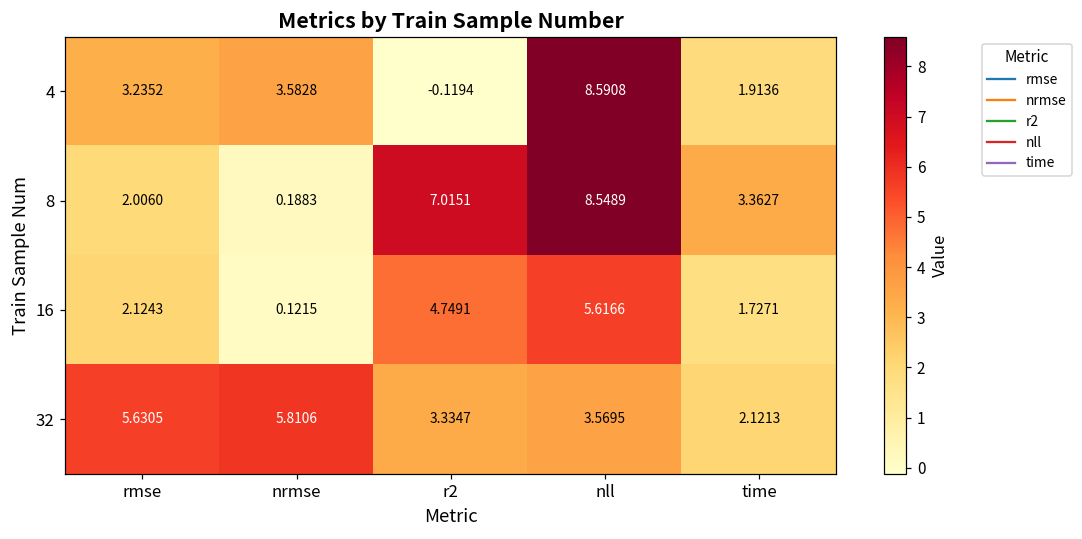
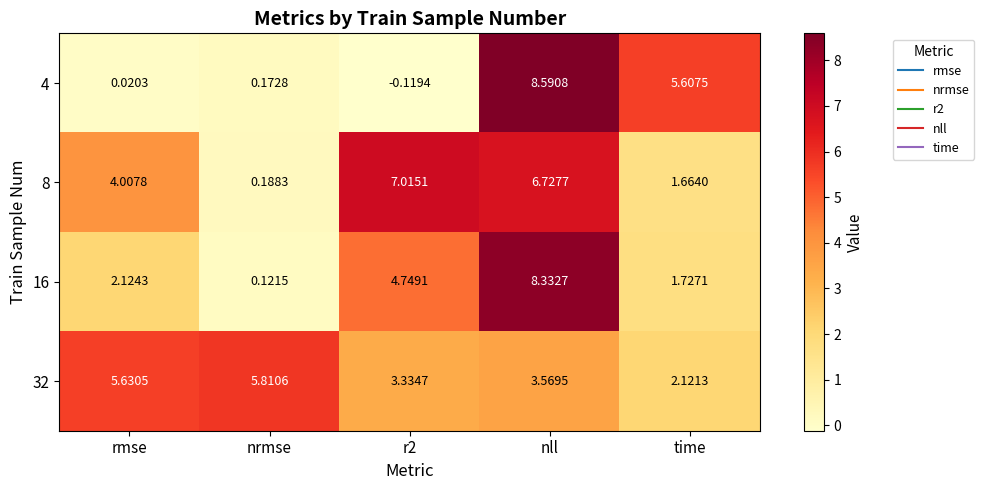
  {
    "4": {
-     "rmse": 3.2352,
-     "nrmse": 3.5828,
+     "rmse": 0.0203,
+     "nrmse": 0.1728,
      "r2": -0.1194,
      "nll": 8.5908,
-     "time": 1.9136
+     "time": 5.6075
    },
    "8": {
-     "rmse": 2.0060,
+     "rmse": 4.0078,
      "nrmse": 0.1883,
      "r2": 7.0151,
-     "nll": 8.5489,
-     "time": 3.3627
+     "nll": 6.7277,
+     "time": 1.6640
    },
    "16": {
      "rmse": 2.1243,
      "nrmse": 0.1215,
      "r2": 4.7491,
-     "nll": 5.6166,
+     "nll": 8.3327,
      "time": 1.7271
    },
    "32": {
      "rmse": 5.6305,
      "nrmse": 5.8106,
      "r2": 3.3347,
      "nll": 3.5695,
      "time": 2.1213
    }
  }
